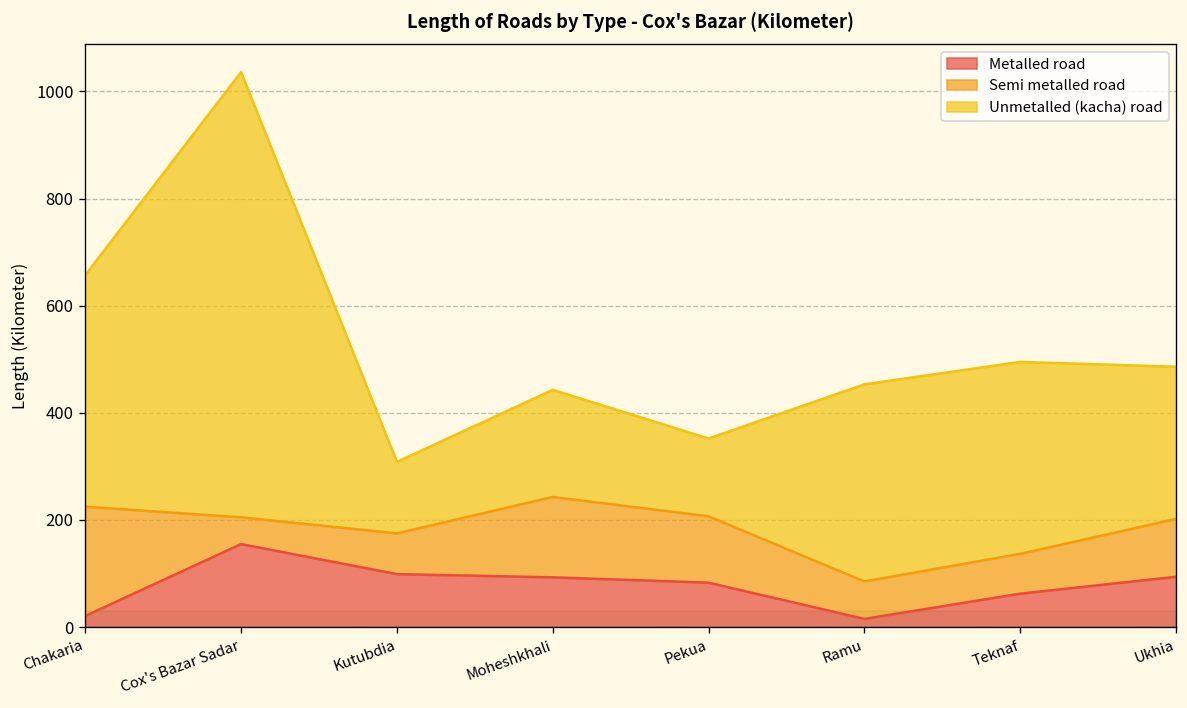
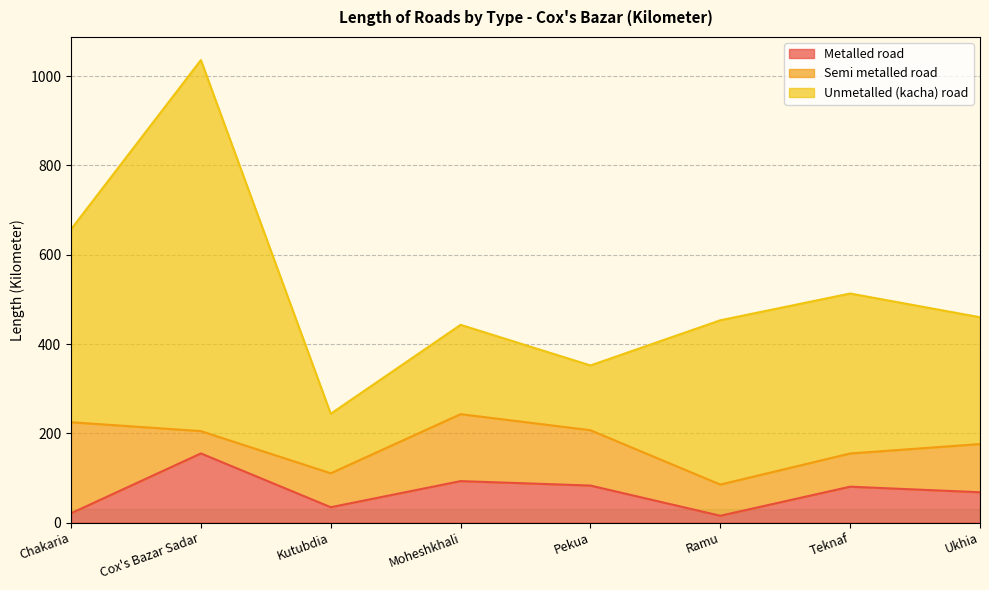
  {
    "Metalled road": {
      "Chakaria": 20,
      "Cox's Bazar Sadar": 160,
-     "Kutubdia": 100,
+     "Kutubdia": 30,
      "Moheshkhali": 90,
      "Pekua": 80,
      "Ramu": 20,
-     "Teknaf": 60,
-     "Ukhia": 90
+     "Teknaf": 80,
+     "Ukhia": 70
    }
  }
